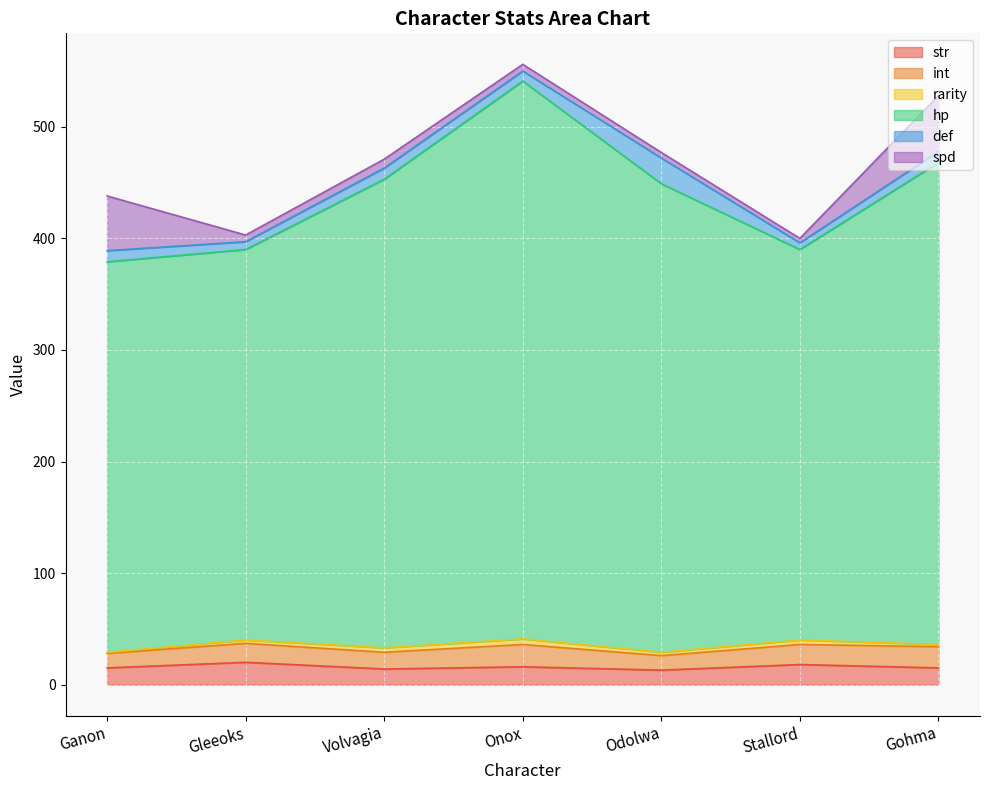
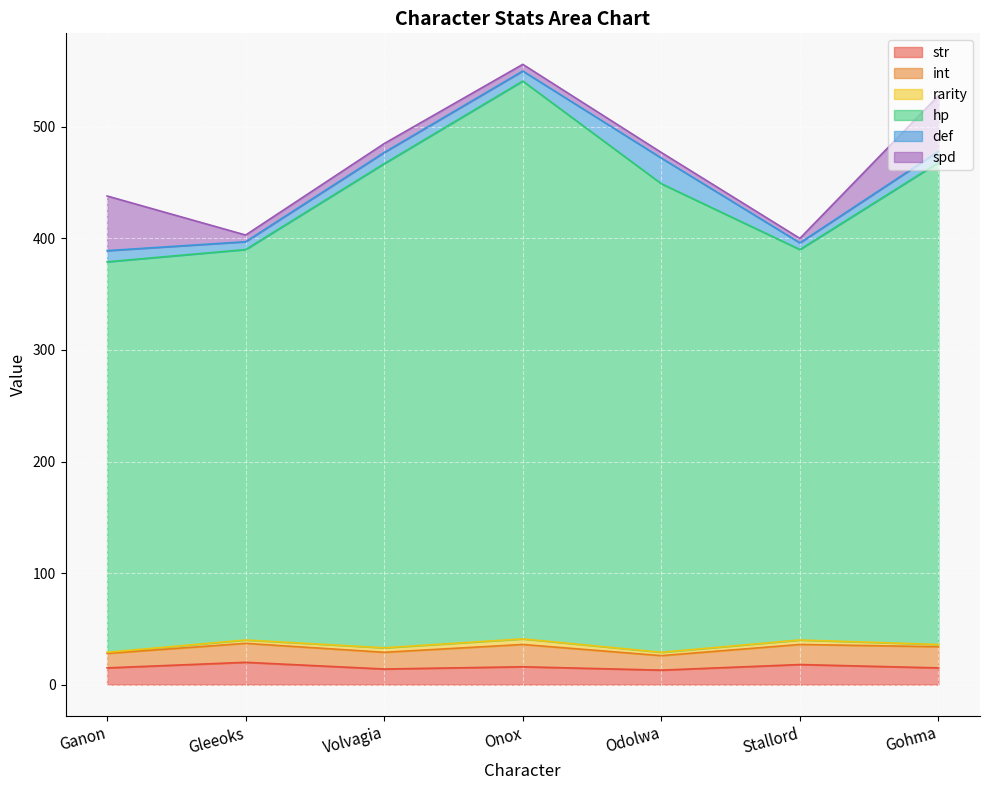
  {
    "hp": {
      "Ganon": 350,
      "Gleeoks": 350,
-     "Volvagia": 420,
+     "Volvagia": 434,
      "Onox": 500,
      "Odolwa": 420,
      "Stallord": 350
    },
    "def": {
      "Ganon": 10,
      "Gleeoks": 7,
      "Volvagia": 10,
      "Onox": 9,
      "Odolwa": 23,
      "Stallord": 6
    },
    "spd": {
      "Ganon": 49,
      "Gleeoks": 6,
      "Volvagia": 8,
      "Onox": 6,
      "Odolwa": 5,
      "Stallord": 4
    }
  }
